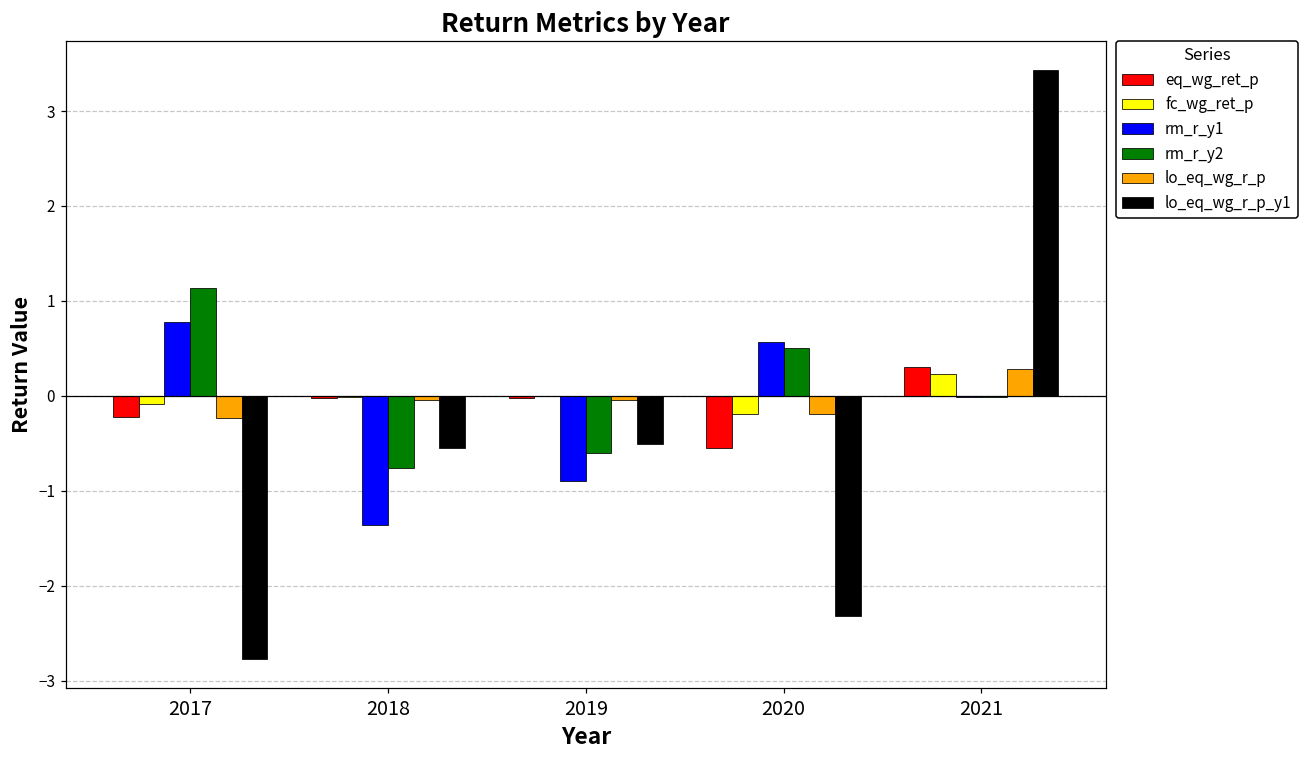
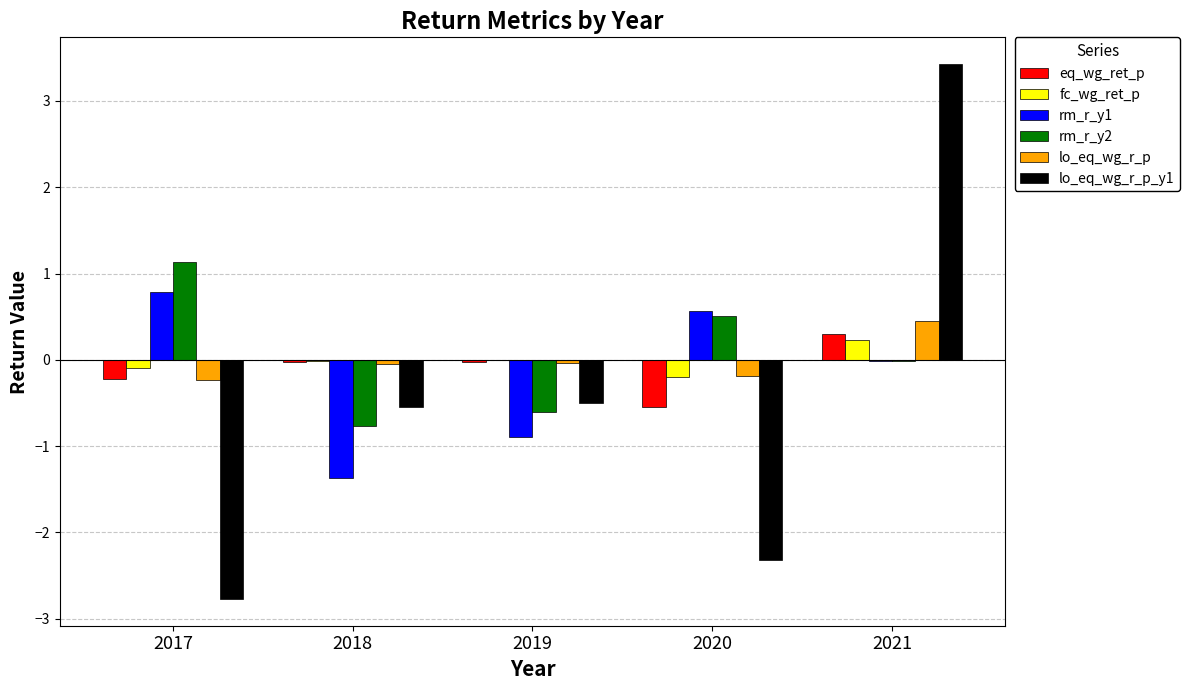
  {
    "eq_wg_ret_p": {
      "2017": -0.2,
      "2020": -0.5,
      "2021": 0.3
    },
    "fc_wg_ret_p": {
      "2017": -0.1,
      "2020": -0.2,
      "2021": 0.2
    },
    "rm_r_y1": {
      "2017": 0.8,
      "2018": -1.4,
      "2019": -0.9,
      "2020": 0.6
    },
    "rm_r_y2": {
      "2017": 1.1,
      "2018": -0.8,
      "2019": -0.6,
      "2020": 0.5
    },
    "lo_eq_wg_r_p": {
      "2017": -0.2,
      "2018": 0.0,
      "2019": 0.0,
      "2020": -0.2,
-     "2021": 0.3
+     "2021": 0.4
    },
    "lo_eq_wg_r_p_y1": {
      "2017": -2.8,
      "2018": -0.5,
      "2019": -0.5,
      "2020": -2.3,
      "2021": 3.4
    }
  }
